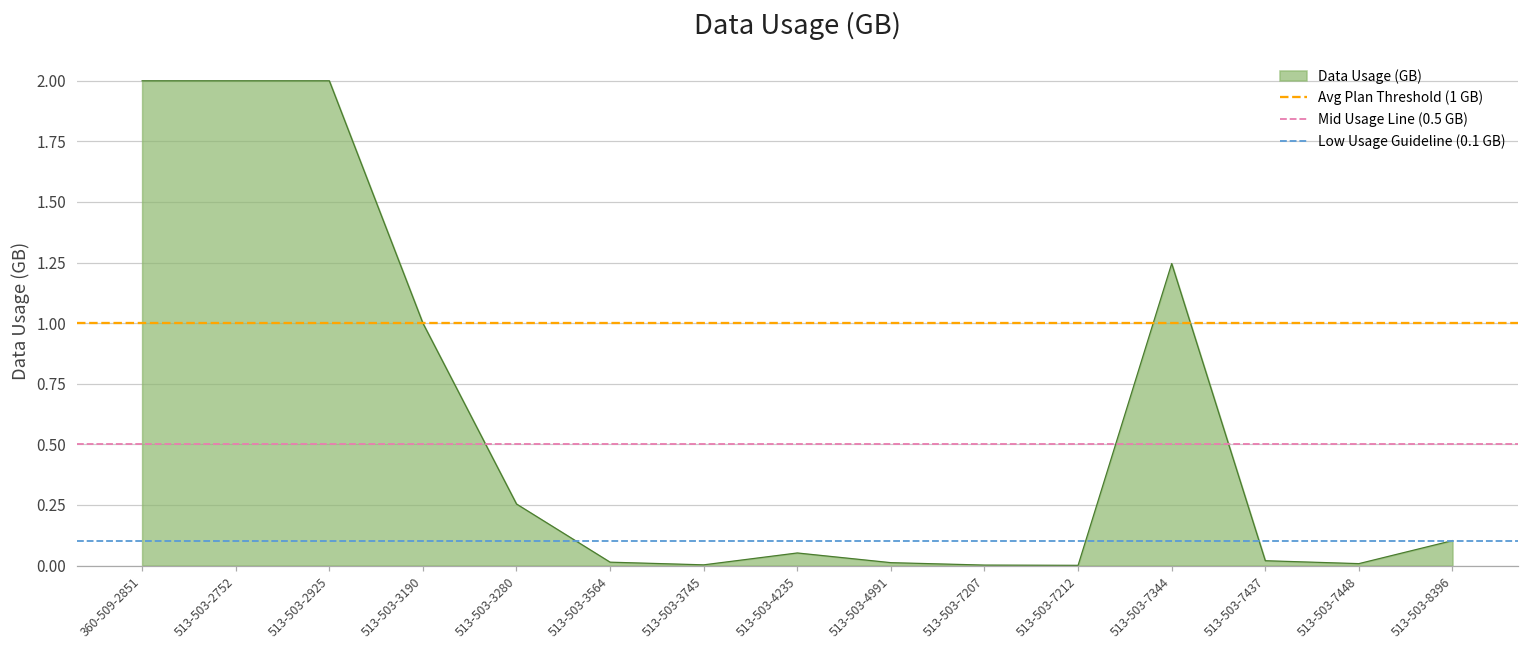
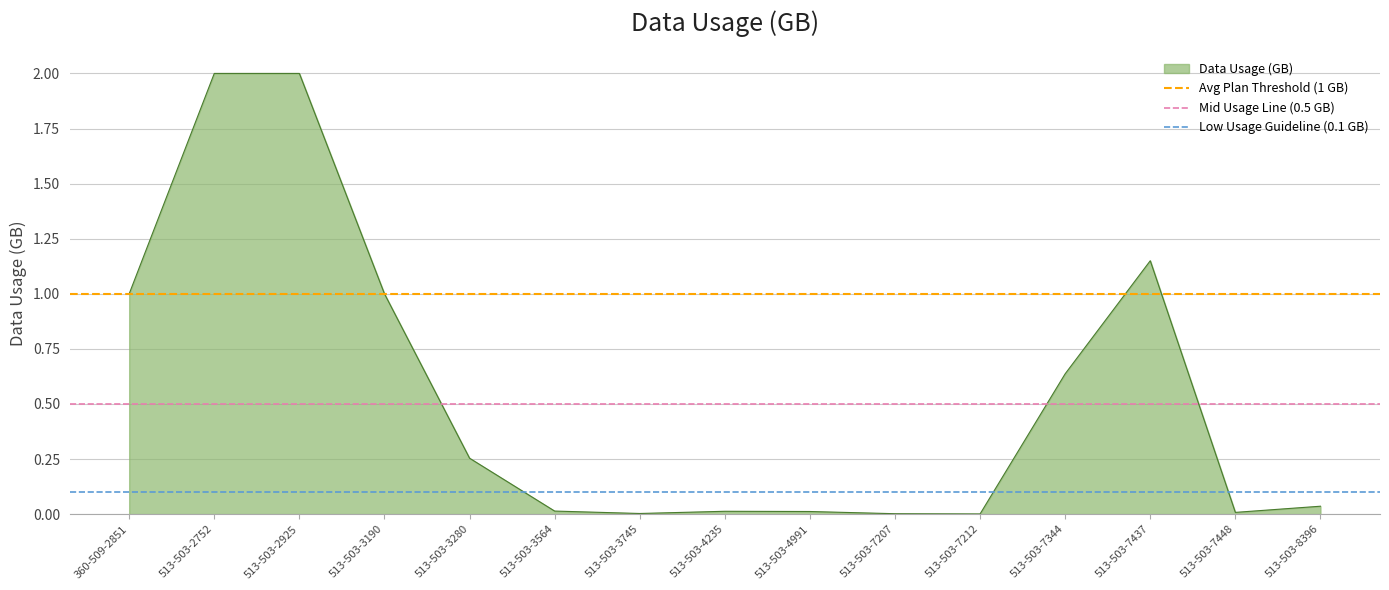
  {
-   "360-509-2851": 2,
+   "360-509-2851": 1,
    "513-503-2752": 2.00,
    "513-503-2925": 2.00,
    "513-503-3190": 1.00,
    "513-503-3280": 0.25,
    "513-503-3564": 0.01,
    "513-503-3745": 0.00,
-   "513-503-4235": 0.05,
+   "513-503-4235": 0.01,
    "513-503-4991": 0.01,
    "513-503-7207": 0.00,
    "513-503-7212": 0.00,
-   "513-503-7344": 1.25,
-   "513-503-7437": 0.02,
+   "513-503-7344": 0.64,
+   "513-503-7437": 1.15,
    "513-503-7448": 0.01,
-   "513-503-8396": 0.10
+   "513-503-8396": 0.04
  }
